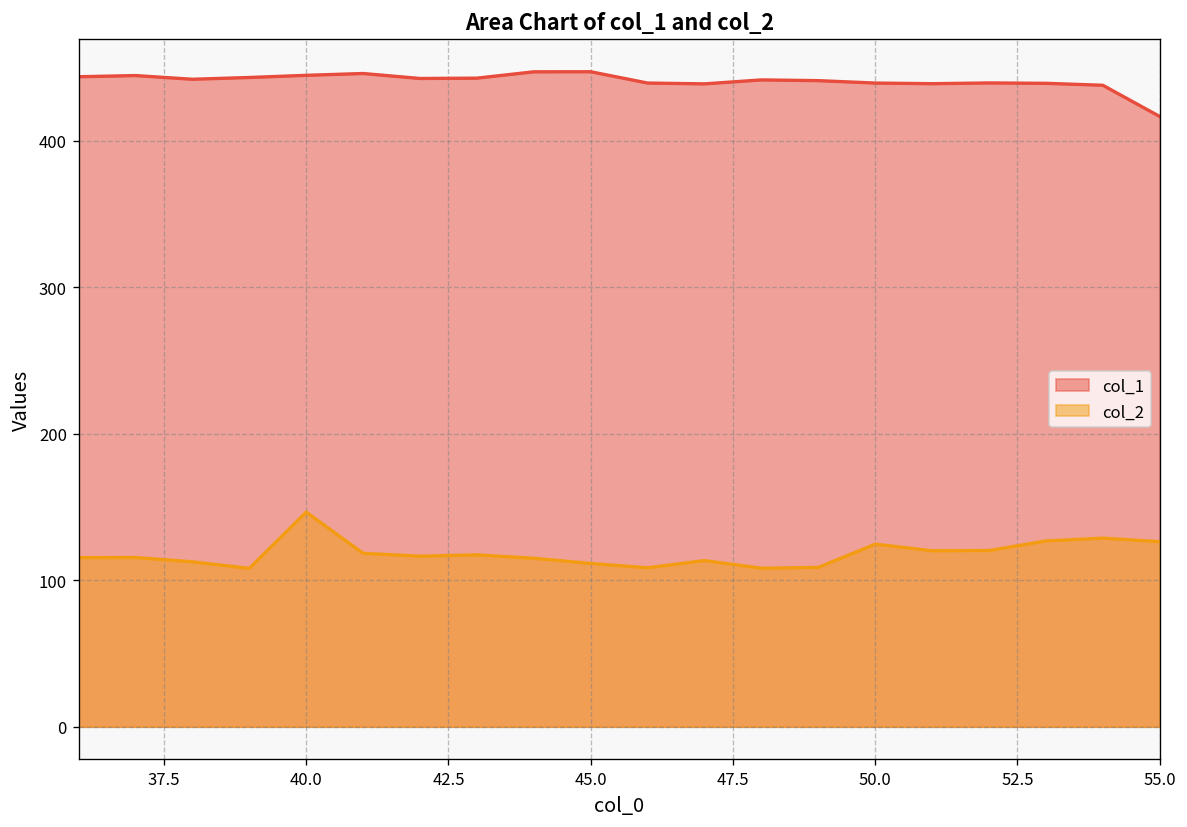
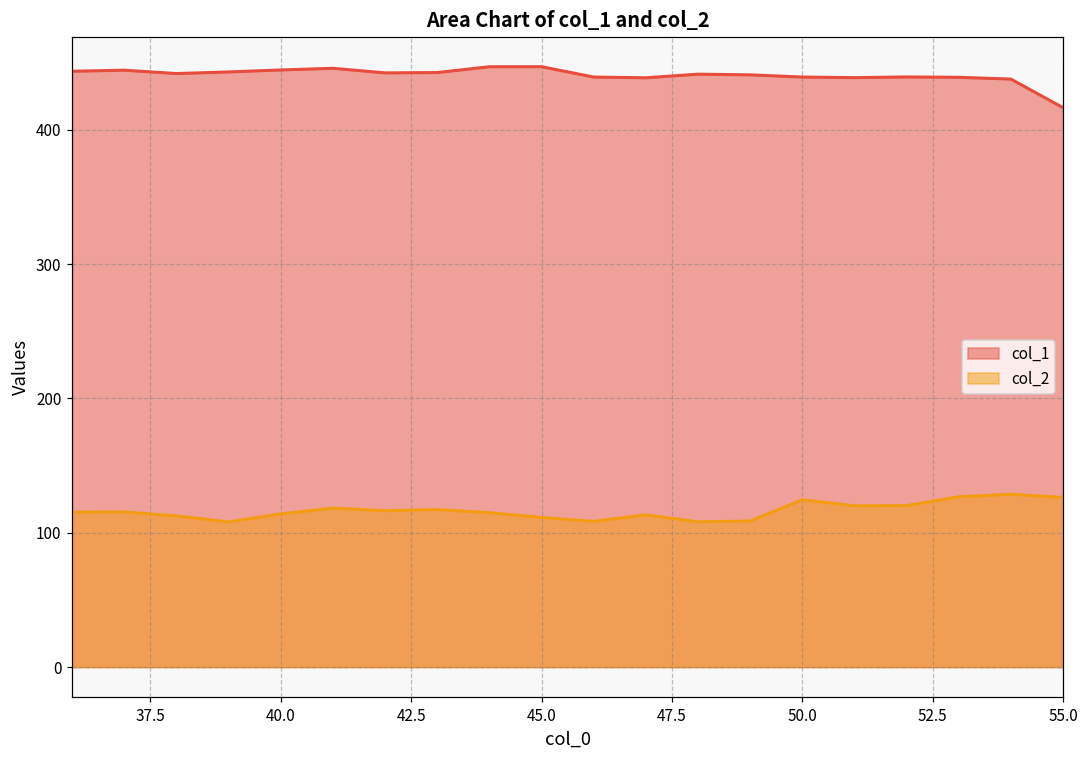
  {
    "col_1": {
      "40.0": 445,
      "45.0": 447,
      "50.0": 439,
      "55.0": 417
    },
    "col_2": {
-     "40.0": 146,
+     "40.0": 114,
      "45.0": 111,
      "50.0": 125,
      "55.0": 126
    }
  }
